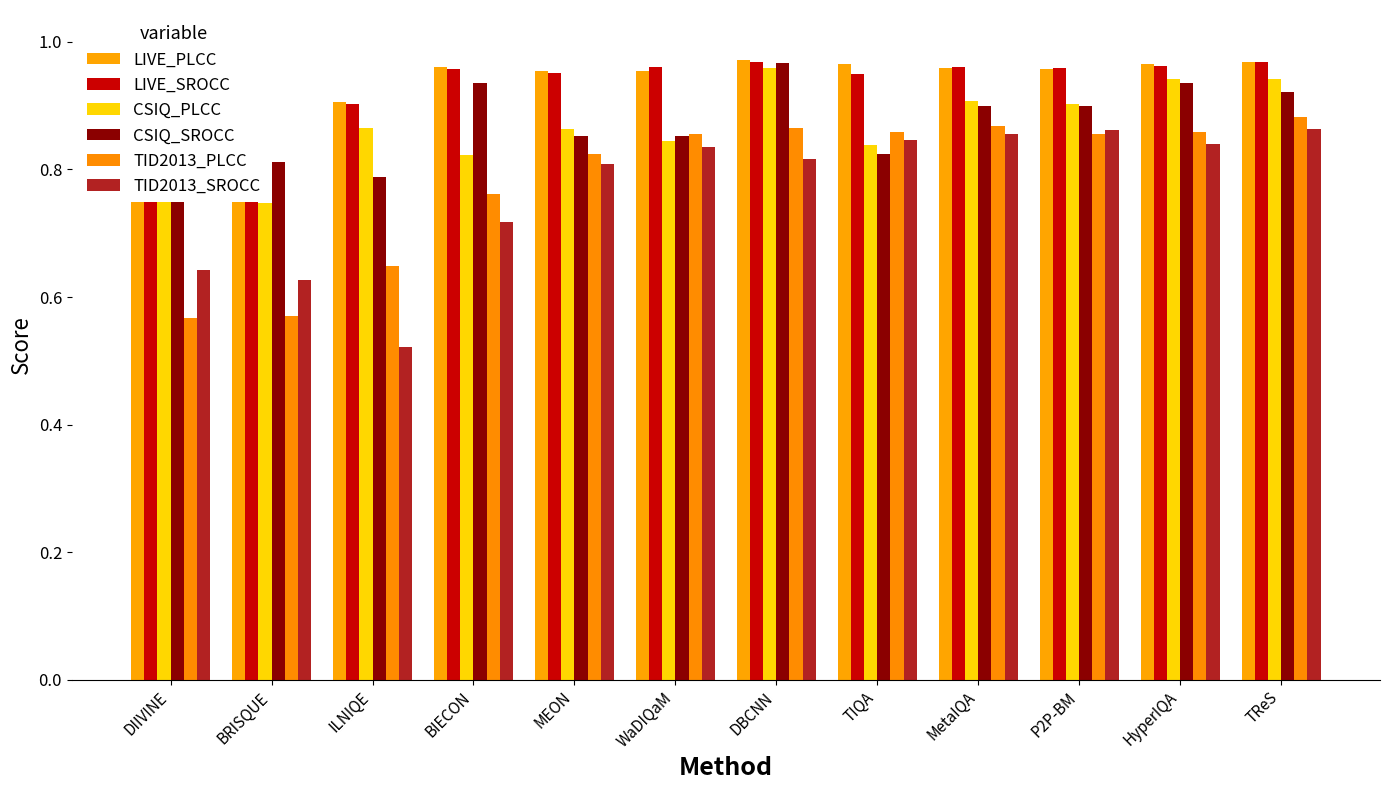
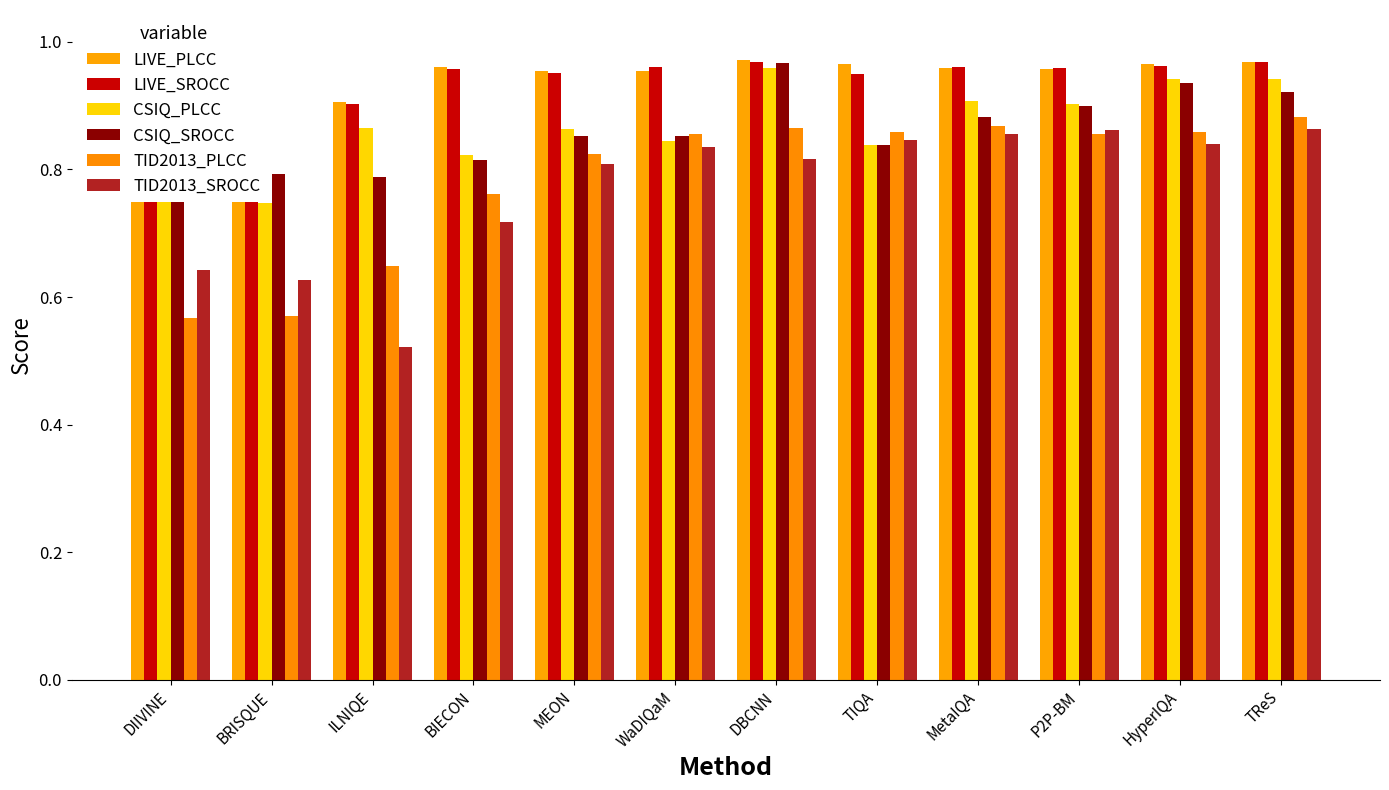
  {
    "CSIQ_SROCC": {
-     "BRISQUE": 0.81,
+     "BRISQUE": 0.79,
      "ILNIQE": 0.79,
-     "BIECON": 0.94,
+     "BIECON": 0.82,
      "MEON": 0.85,
      "WaDIQaM": 0.85,
      "DBCNN": 0.97,
-     "TIQA": 0.83,
-     "MetaIQA": 0.90,
+     "TIQA": 0.84,
+     "MetaIQA": 0.88,
      "P2P-BM": 0.90,
      "HyperIQA": 0.94,
      "TReS": 0.92
    }
  }
